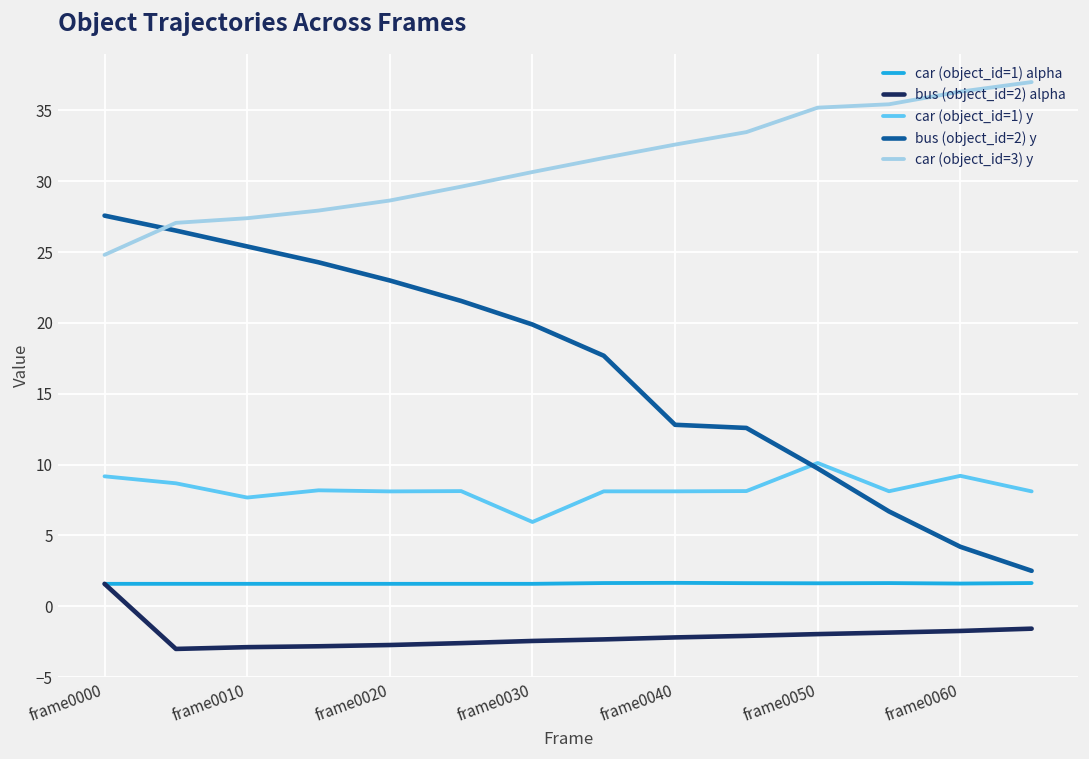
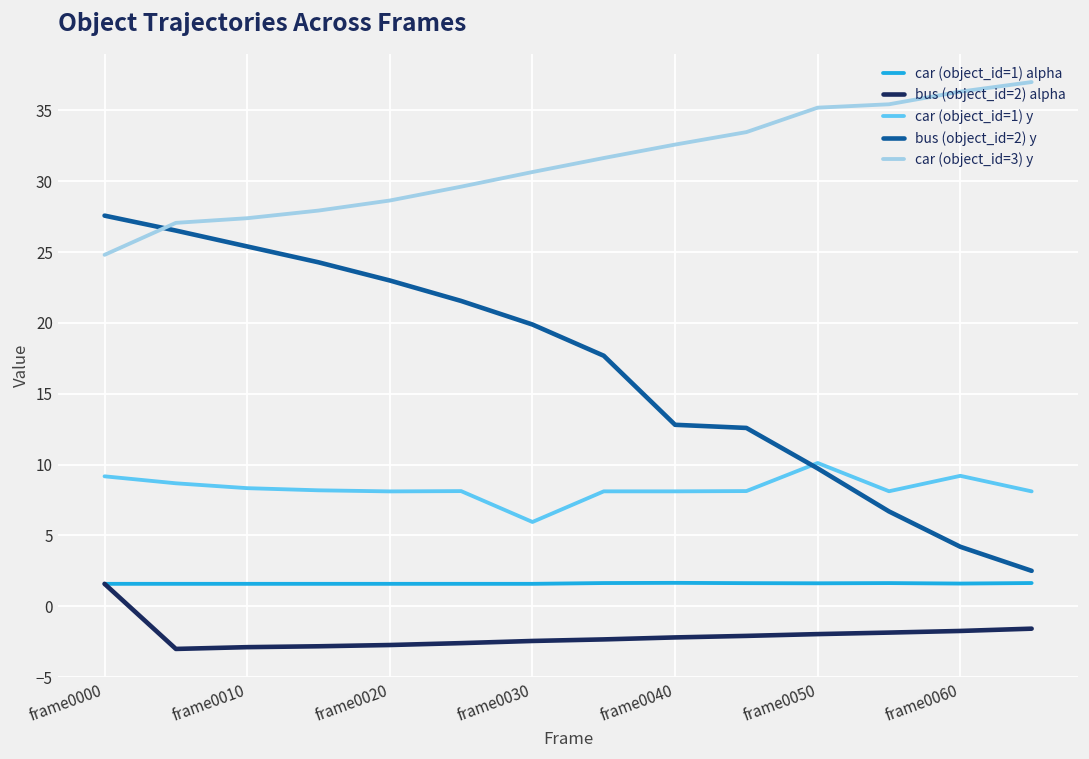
  {
    "car (object_id=1) alpha": {
      "frame0010": 1.6,
      "frame0020": 1.6,
      "frame0030": 1.6,
      "frame0040": 1.7,
      "frame0050": 1.6,
      "frame0060": 1.6
    },
    "bus (object_id=2) alpha": {
      "frame0010": -2.9,
      "frame0020": -2.7,
      "frame0030": -2.5,
      "frame0040": -2.2,
      "frame0050": -2.0,
      "frame0060": -1.7
    },
    "car (object_id=1) y": {
      "frame0000": 9.2,
-     "frame0010": 7.7,
+     "frame0010": 8.3,
      "frame0020": 8.1,
      "frame0030": 5.9,
      "frame0040": 8.1,
      "frame0050": 10.1,
      "frame0060": 9.2
    },
    "bus (object_id=2) y": {
      "frame0000": 27.6,
      "frame0010": 25.4,
      "frame0020": 23.0,
      "frame0030": 19.9,
      "frame0040": 12.8,
      "frame0050": 9.7,
      "frame0060": 4.2
    },
    "car (object_id=3) y": {
      "frame0000": 24.8,
      "frame0010": 27.4,
      "frame0020": 28.6,
      "frame0030": 30.6,
      "frame0040": 32.6,
      "frame0050": 35.2,
      "frame0060": 36.3
    }
  }
